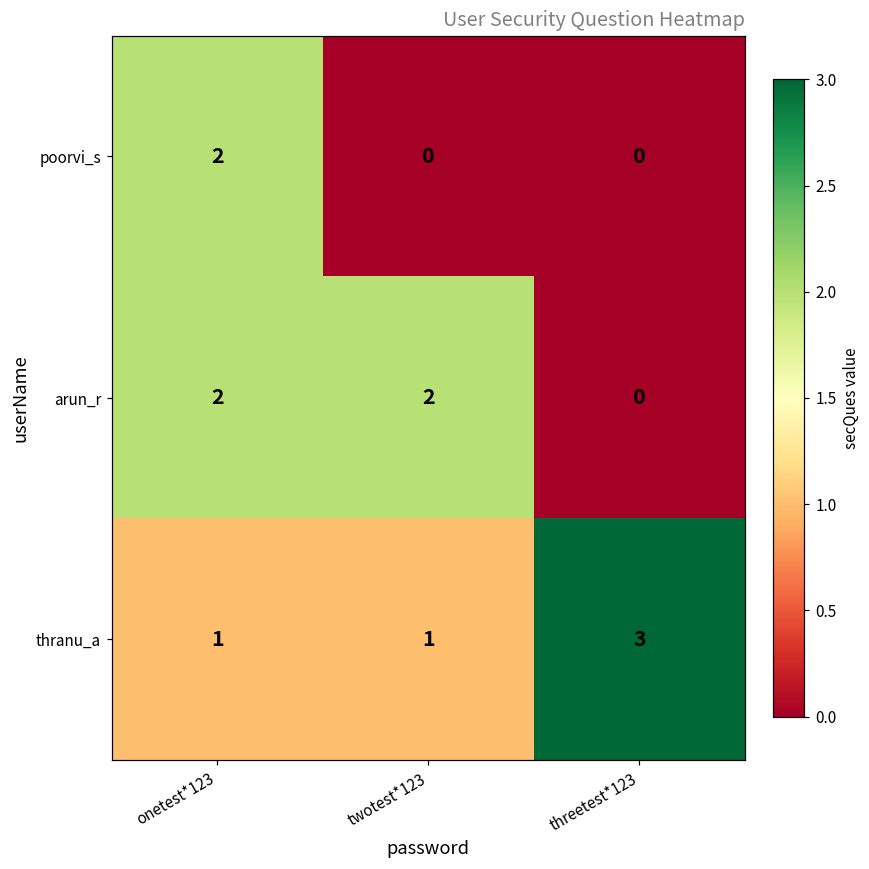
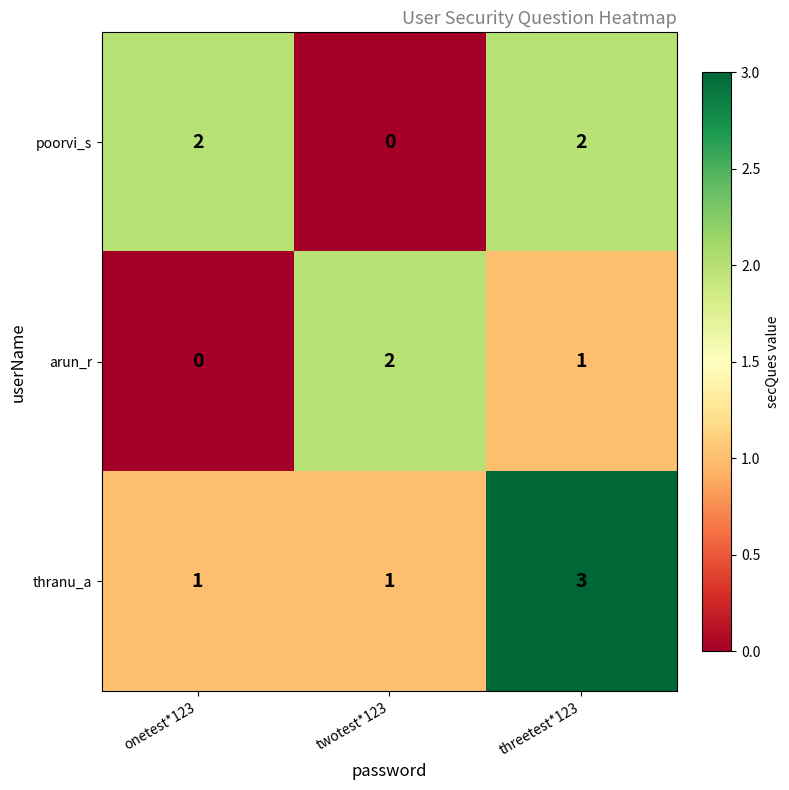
  {
    "poorvi_s": {
      "onetest*123": 2,
      "twotest*123": 0,
-     "threetest*123": 0
+     "threetest*123": 2
    },
    "arun_r": {
-     "onetest*123": 2,
+     "onetest*123": 0,
      "twotest*123": 2,
-     "threetest*123": 0
+     "threetest*123": 1
    },
    "thranu_a": {
      "onetest*123": 1,
      "twotest*123": 1,
      "threetest*123": 3
    }
  }
